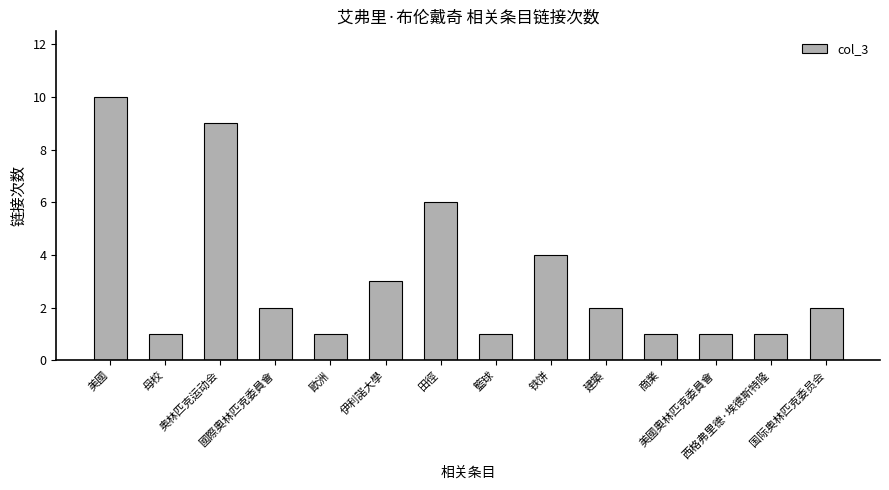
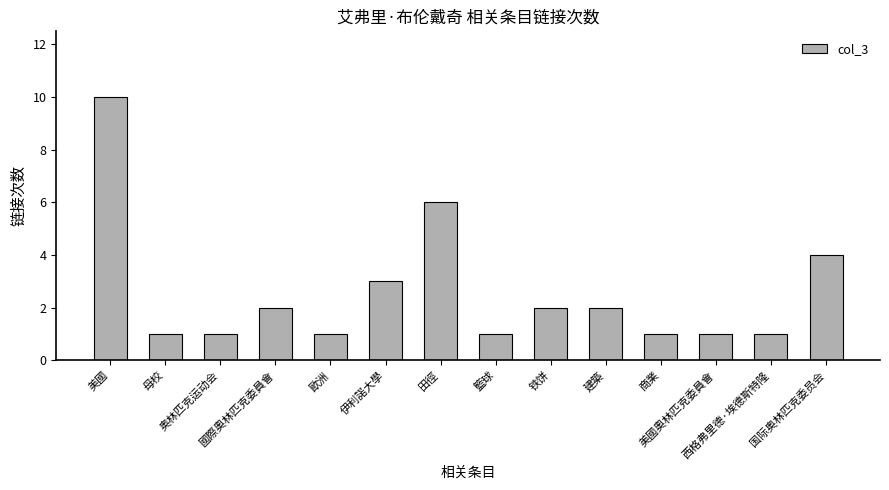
  {
    "美國": 10,
    "母校": 1,
-   "奥林匹克运动会": 9,
+   "奥林匹克运动会": 1,
    "國際奧林匹克委員會": 2,
    "歐洲": 1,
    "伊利諾大學": 3,
    "田徑": 6,
    "籃球": 1,
-   "铁饼": 4,
+   "铁饼": 2,
    "建築": 2,
    "商業": 1,
    "美國奧林匹克委員會": 1,
    "西格弗里德·埃德斯特隆": 1,
-   "国际奥林匹克委员会": 2
+   "国际奥林匹克委员会": 4
  }
